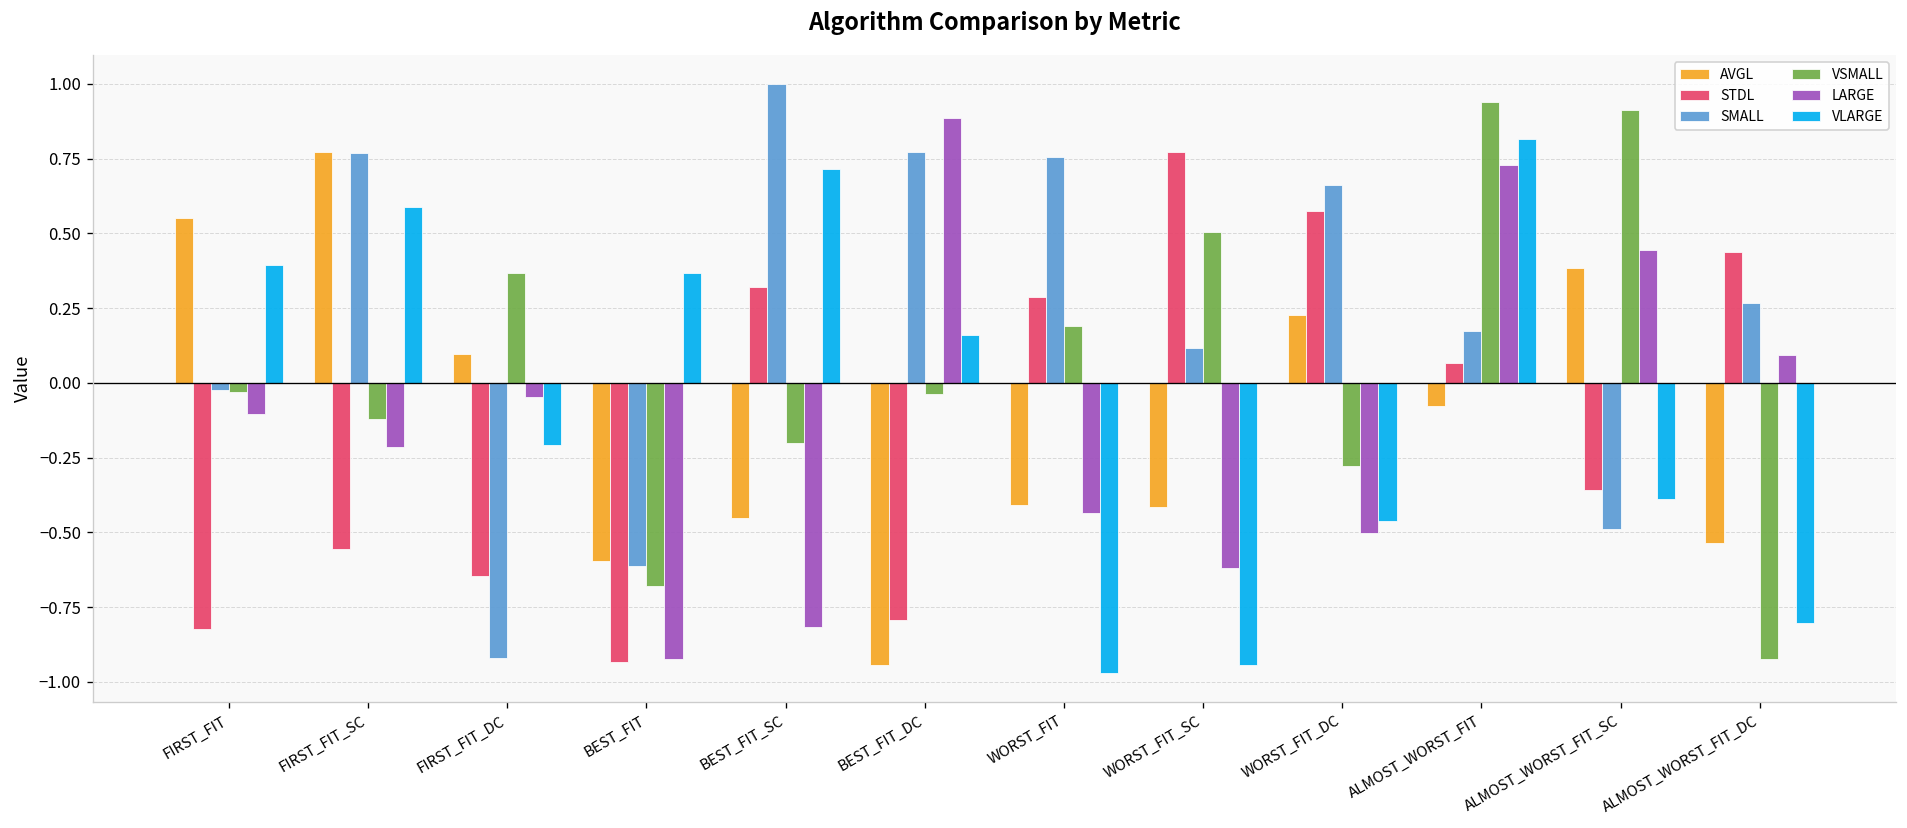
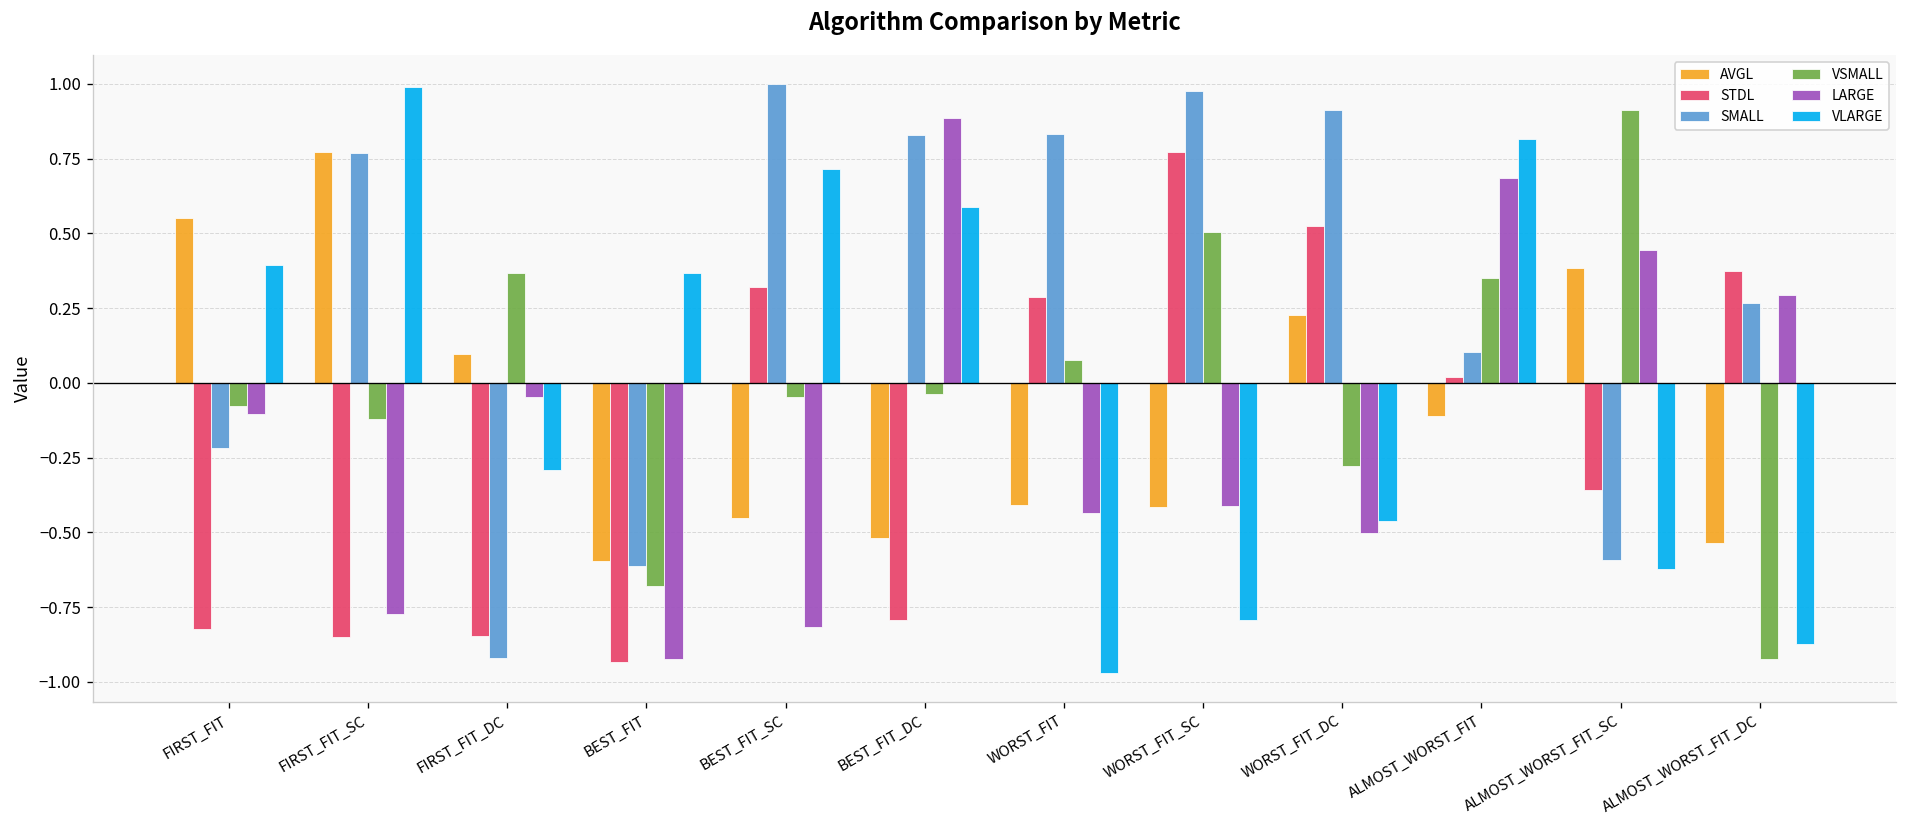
  {
    "AVGL": {
      "FIRST_FIT": 0.55,
      "FIRST_FIT_SC": 0.77,
      "FIRST_FIT_DC": 0.10,
      "BEST_FIT": -0.59,
      "BEST_FIT_SC": -0.45,
-     "BEST_FIT_DC": -0.94,
+     "BEST_FIT_DC": -0.52,
      "WORST_FIT": -0.41,
      "WORST_FIT_SC": -0.42,
      "WORST_FIT_DC": 0.23,
-     "ALMOST_WORST_FIT": -0.08,
+     "ALMOST_WORST_FIT": -0.11,
      "ALMOST_WORST_FIT_SC": 0.38,
      "ALMOST_WORST_FIT_DC": -0.53
    },
    "STDL": {
      "FIRST_FIT": -0.82,
-     "FIRST_FIT_SC": -0.56,
-     "FIRST_FIT_DC": -0.64,
+     "FIRST_FIT_SC": -0.85,
+     "FIRST_FIT_DC": -0.85,
      "BEST_FIT": -0.93,
      "BEST_FIT_SC": 0.32,
      "BEST_FIT_DC": -0.79,
      "WORST_FIT": 0.29,
      "WORST_FIT_SC": 0.77,
-     "WORST_FIT_DC": 0.58,
-     "ALMOST_WORST_FIT": 0.07,
+     "WORST_FIT_DC": 0.53,
+     "ALMOST_WORST_FIT": 0.02,
      "ALMOST_WORST_FIT_SC": -0.36,
-     "ALMOST_WORST_FIT_DC": 0.44
+     "ALMOST_WORST_FIT_DC": 0.37
    },
    "SMALL": {
-     "FIRST_FIT": -0.02,
+     "FIRST_FIT": -0.22,
      "FIRST_FIT_SC": 0.77,
      "FIRST_FIT_DC": -0.92,
      "BEST_FIT": -0.61,
      "BEST_FIT_SC": 1.00,
-     "BEST_FIT_DC": 0.77,
-     "WORST_FIT": 0.75,
-     "WORST_FIT_SC": 0.12,
-     "WORST_FIT_DC": 0.66,
-     "ALMOST_WORST_FIT": 0.18,
-     "ALMOST_WORST_FIT_SC": -0.49,
+     "BEST_FIT_DC": 0.83,
+     "WORST_FIT": 0.83,
+     "WORST_FIT_SC": 0.98,
+     "WORST_FIT_DC": 0.91,
+     "ALMOST_WORST_FIT": 0.10,
+     "ALMOST_WORST_FIT_SC": -0.59,
      "ALMOST_WORST_FIT_DC": 0.27
    },
    "VSMALL": {
-     "FIRST_FIT": -0.03,
+     "FIRST_FIT": -0.08,
      "FIRST_FIT_SC": -0.12,
      "FIRST_FIT_DC": 0.37,
      "BEST_FIT": -0.68,
-     "BEST_FIT_SC": -0.20,
+     "BEST_FIT_SC": -0.05,
      "BEST_FIT_DC": -0.04,
-     "WORST_FIT": 0.19,
+     "WORST_FIT": 0.08,
      "WORST_FIT_SC": 0.50,
      "WORST_FIT_DC": -0.28,
-     "ALMOST_WORST_FIT": 0.94,
+     "ALMOST_WORST_FIT": 0.35,
      "ALMOST_WORST_FIT_SC": 0.91,
      "ALMOST_WORST_FIT_DC": -0.92
    },
    "LARGE": {
      "FIRST_FIT": -0.10,
-     "FIRST_FIT_SC": -0.21,
+     "FIRST_FIT_SC": -0.77,
      "FIRST_FIT_DC": -0.05,
      "BEST_FIT": -0.92,
      "BEST_FIT_SC": -0.82,
      "BEST_FIT_DC": 0.89,
      "WORST_FIT": -0.44,
-     "WORST_FIT_SC": -0.62,
+     "WORST_FIT_SC": -0.41,
      "WORST_FIT_DC": -0.50,
-     "ALMOST_WORST_FIT": 0.73,
+     "ALMOST_WORST_FIT": 0.69,
      "ALMOST_WORST_FIT_SC": 0.44,
-     "ALMOST_WORST_FIT_DC": 0.09
+     "ALMOST_WORST_FIT_DC": 0.29
    },
    "VLARGE": {
      "FIRST_FIT": 0.40,
-     "FIRST_FIT_SC": 0.59,
-     "FIRST_FIT_DC": -0.21,
+     "FIRST_FIT_SC": 0.99,
+     "FIRST_FIT_DC": -0.29,
      "BEST_FIT": 0.37,
      "BEST_FIT_SC": 0.72,
-     "BEST_FIT_DC": 0.16,
+     "BEST_FIT_DC": 0.59,
      "WORST_FIT": -0.97,
-     "WORST_FIT_SC": -0.94,
+     "WORST_FIT_SC": -0.79,
      "WORST_FIT_DC": -0.46,
      "ALMOST_WORST_FIT": 0.82,
-     "ALMOST_WORST_FIT_SC": -0.39,
-     "ALMOST_WORST_FIT_DC": -0.80
+     "ALMOST_WORST_FIT_SC": -0.62,
+     "ALMOST_WORST_FIT_DC": -0.87
    }
  }
